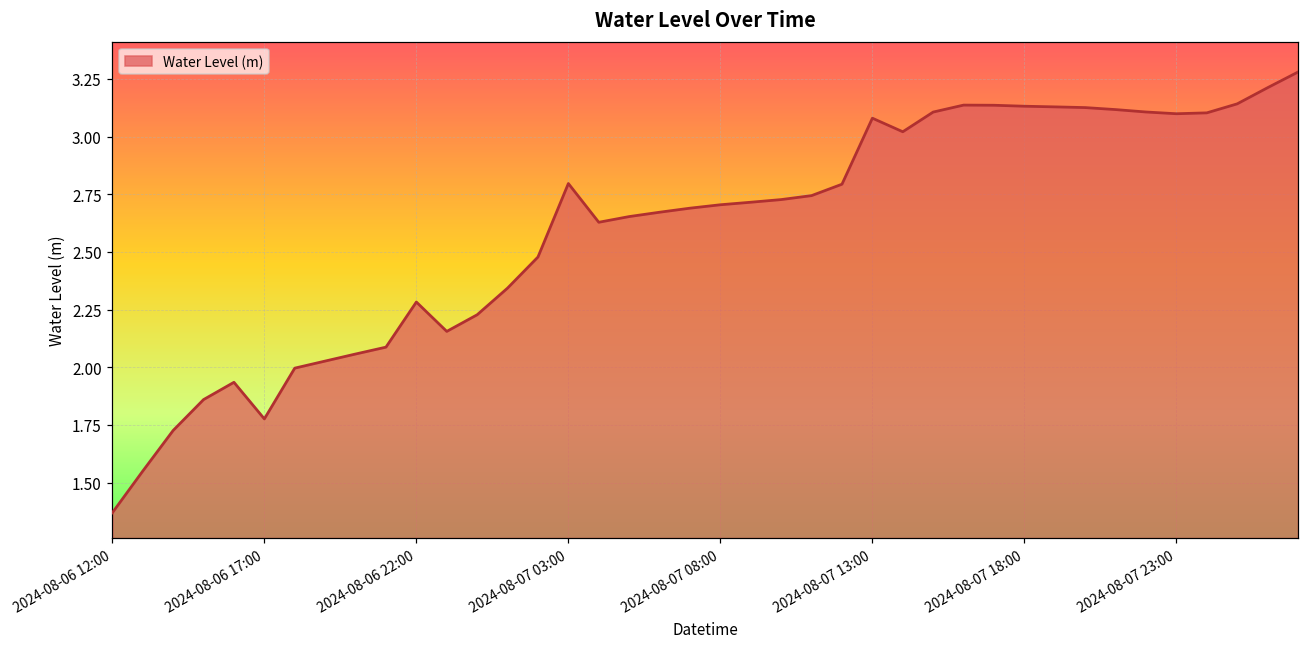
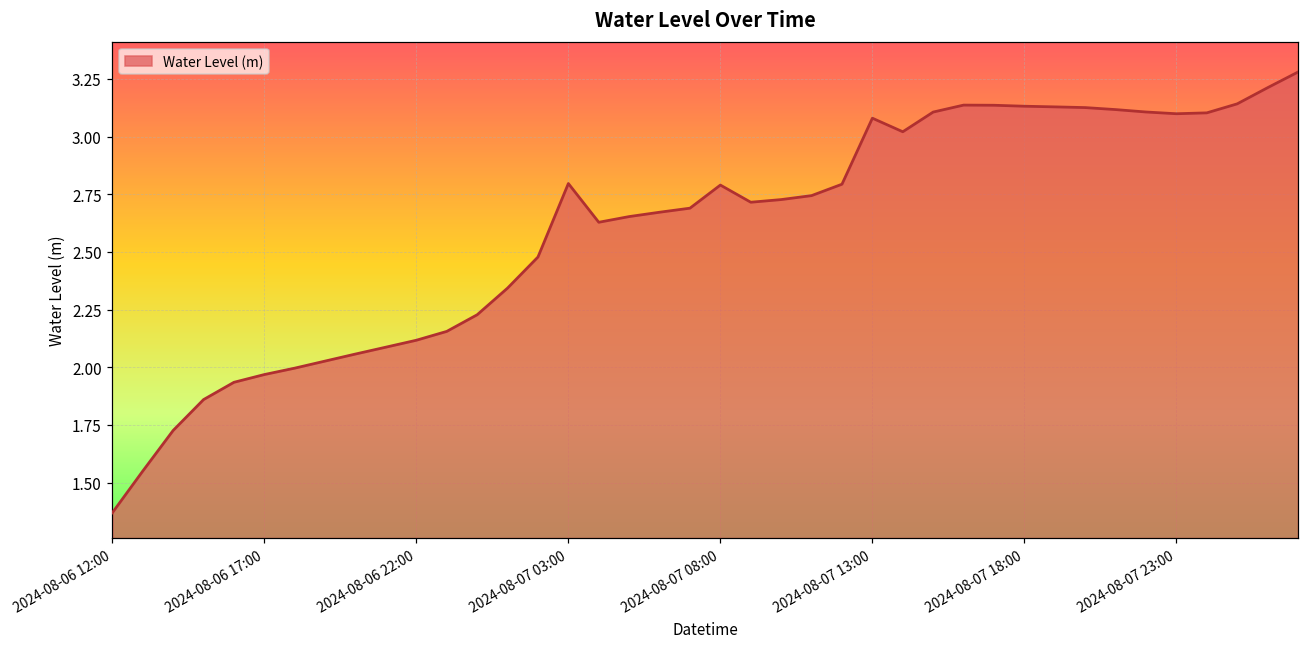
  {
    "2024-08-06 12:00": 1.37,
-   "2024-08-06 17:00": 1.78,
-   "2024-08-06 22:00": 2.28,
+   "2024-08-06 17:00": 1.97,
+   "2024-08-06 22:00": 2.12,
    "2024-08-07 03:00": 2.80,
-   "2024-08-07 08:00": 2.70,
+   "2024-08-07 08:00": 2.79,
    "2024-08-07 13:00": 3.08,
    "2024-08-07 18:00": 3.13,
    "2024-08-07 23:00": 3.10
  }
